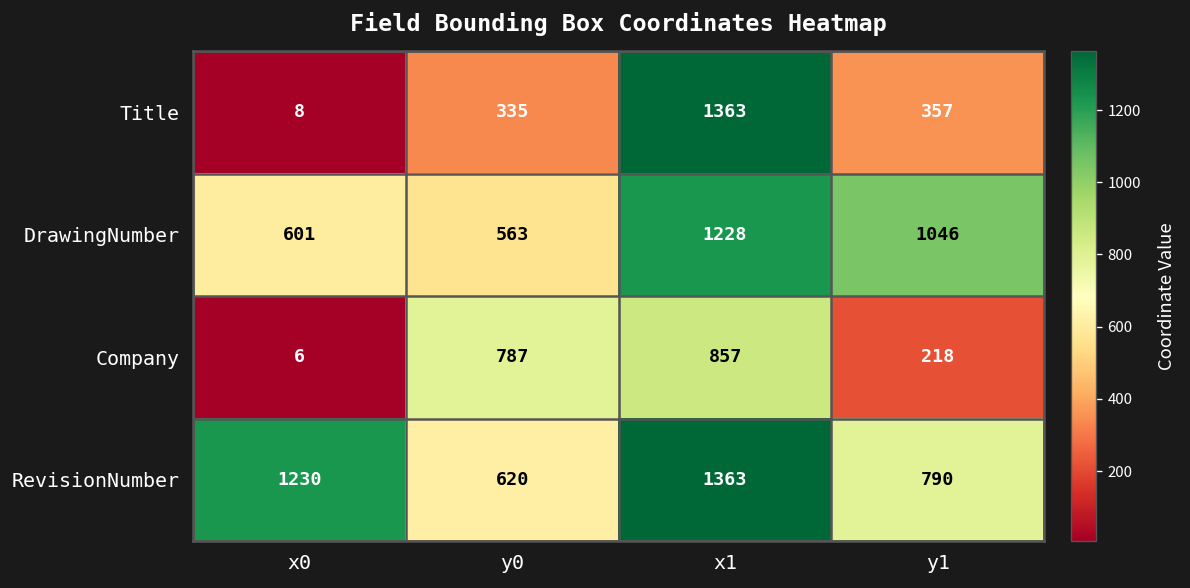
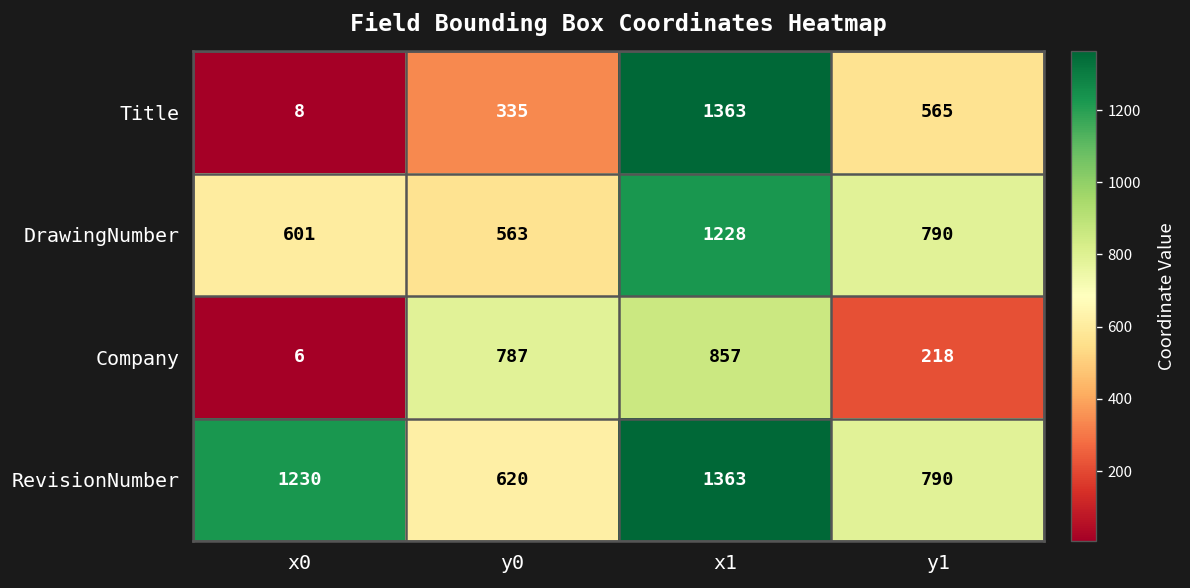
  {
    "Title": {
      "x0": 8,
      "y0": 335,
      "x1": 1363,
-     "y1": 357
+     "y1": 565
    },
    "DrawingNumber": {
      "x0": 601,
      "y0": 563,
      "x1": 1228,
-     "y1": 1046
+     "y1": 790
    },
    "Company": {
      "x0": 6,
      "y0": 787,
      "x1": 857,
      "y1": 218
    },
    "RevisionNumber": {
      "x0": 1230,
      "y0": 620,
      "x1": 1363,
      "y1": 790
    }
  }
